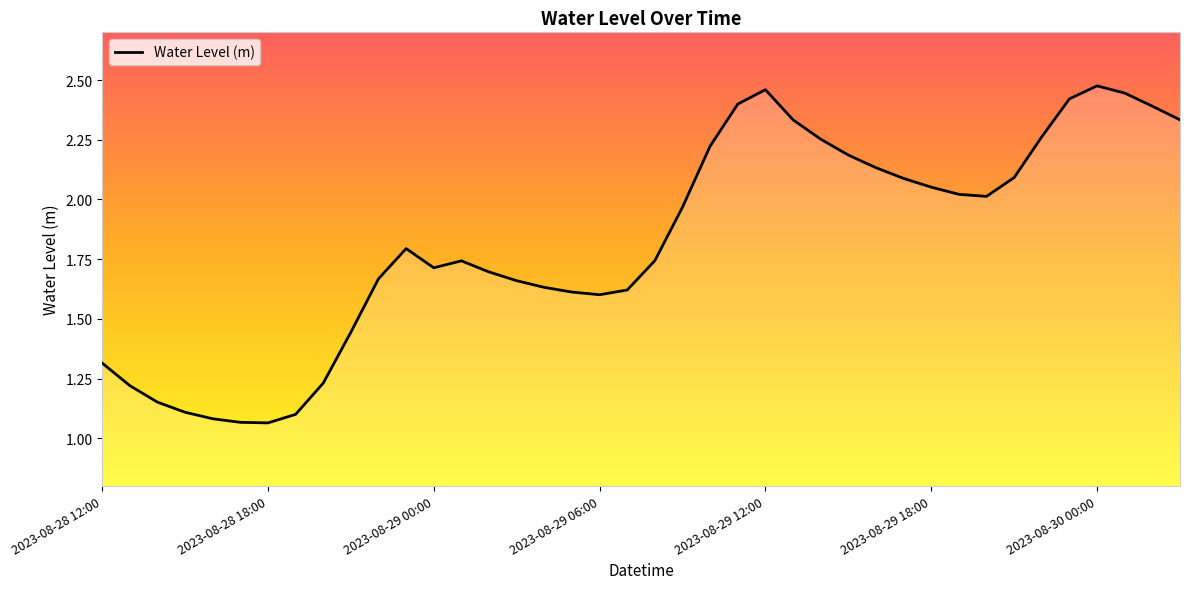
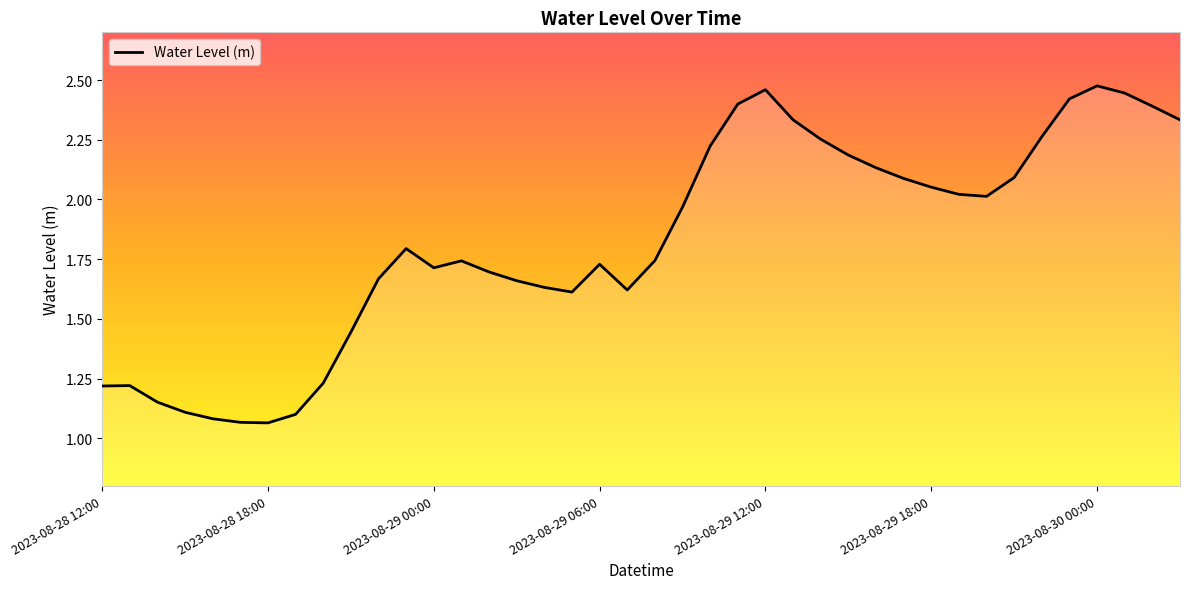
  {
-   "2023-08-28 12:00": 1.32,
+   "2023-08-28 12:00": 1.22,
    "2023-08-28 18:00": 1.06,
    "2023-08-29 00:00": 1.71,
-   "2023-08-29 06:00": 1.60,
+   "2023-08-29 06:00": 1.73,
    "2023-08-29 12:00": 2.46,
    "2023-08-29 18:00": 2.05,
    "2023-08-30 00:00": 2.48
  }
